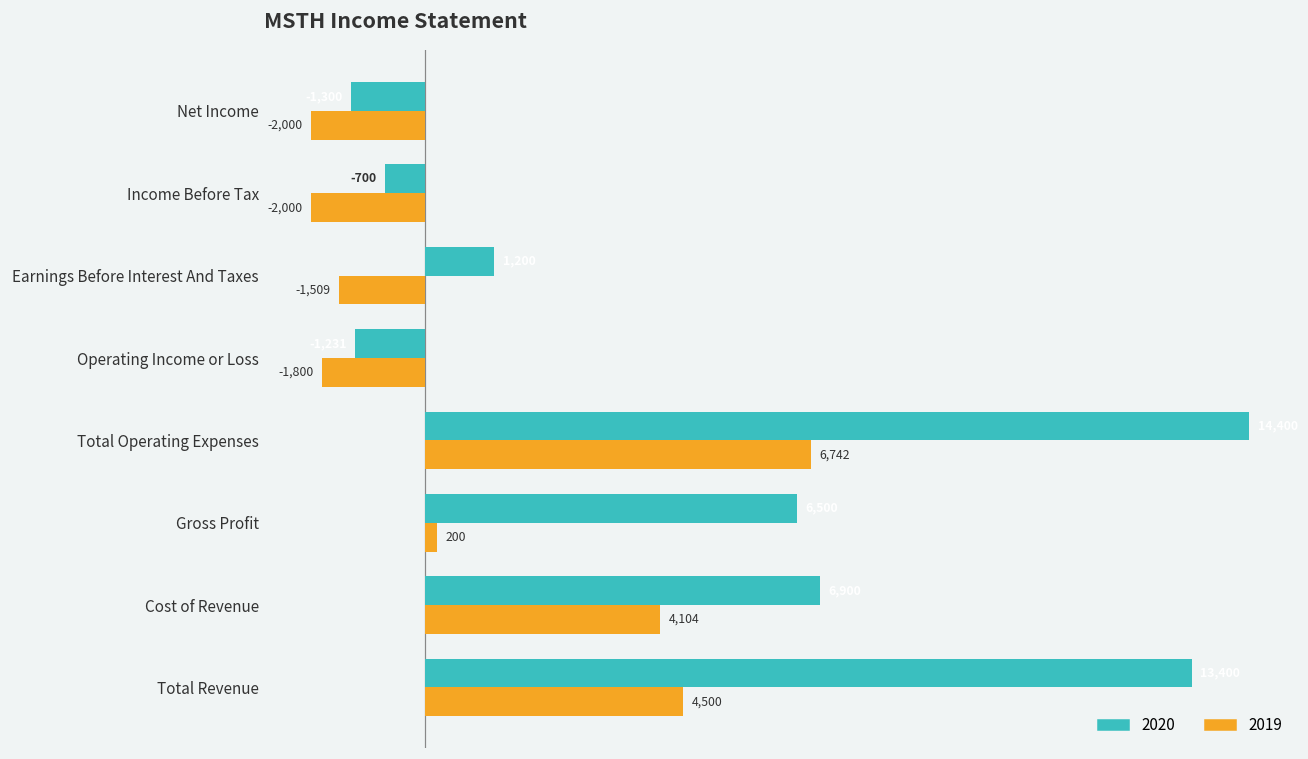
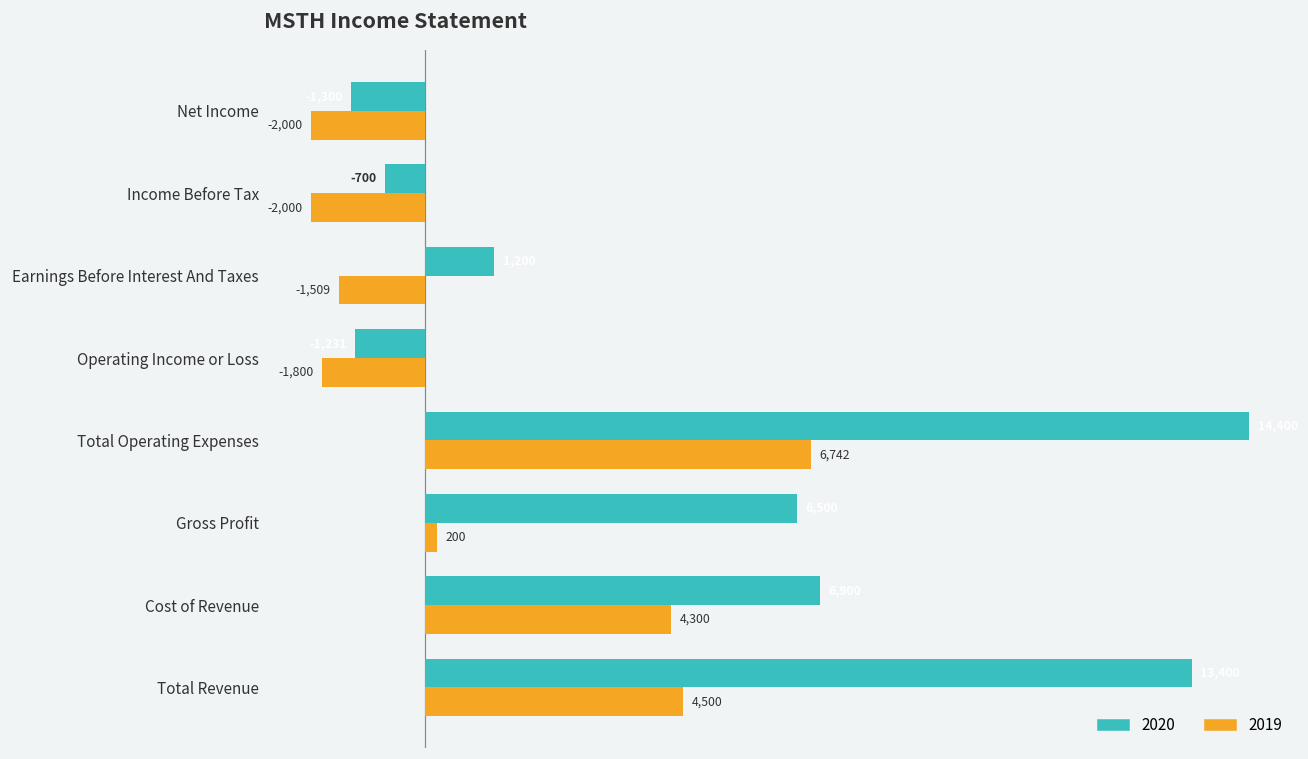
  {
    "2020": {
      "Income Before Tax": "-700"
    },
    "2019": {
      "Net Income": "-2,000",
      "Income Before Tax": "-2,000",
      "Earnings Before Interest And Taxes": "-1,509",
      "Operating Income or Loss": "-1,800",
      "Total Operating Expenses": "6,742",
      "Gross Profit": "200",
-     "Cost of Revenue": "4,104",
+     "Cost of Revenue": "4,300",
      "Total Revenue": "4,500"
    }
  }
